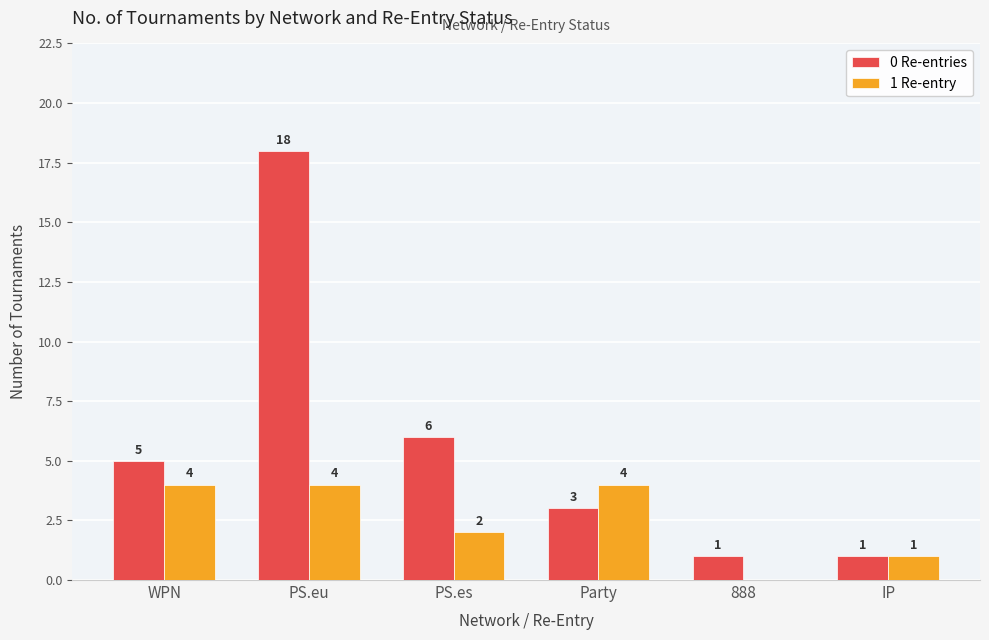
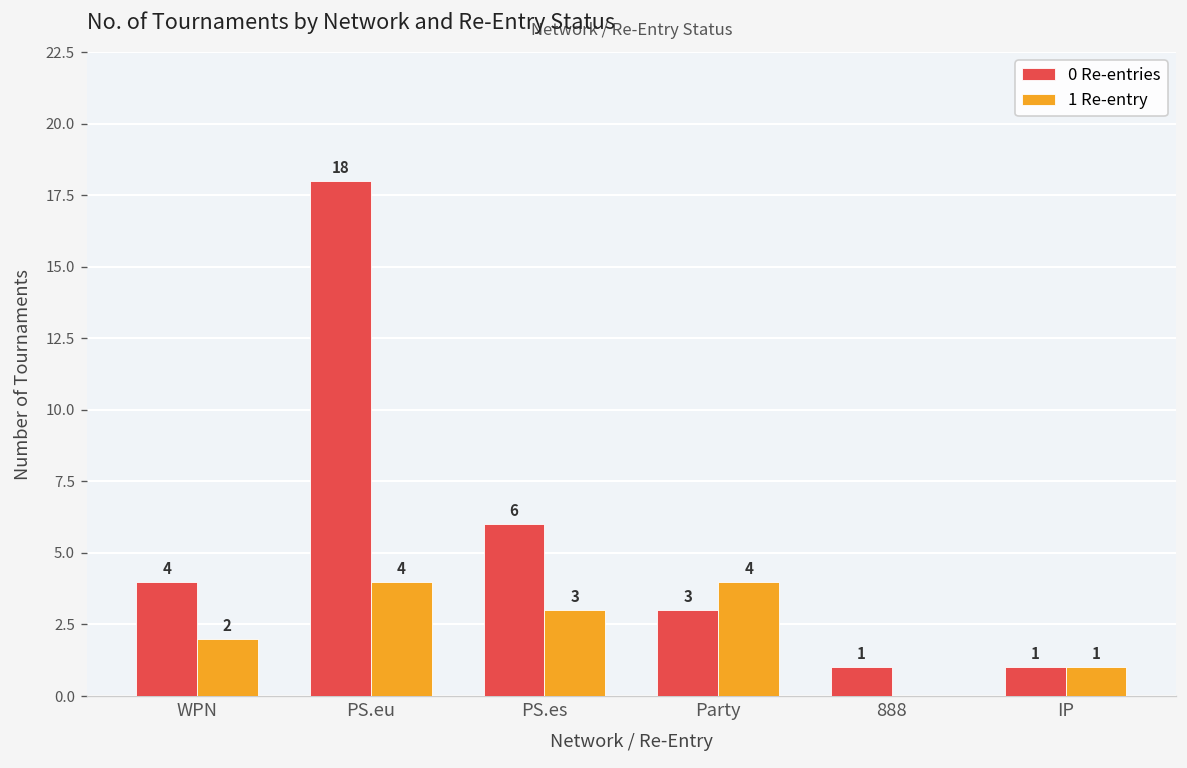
  {
    "0 Re-entries": {
-     "WPN": 5,
+     "WPN": 4,
      "PS.eu": 18,
      "PS.es": 6,
      "Party": 3,
      "888": 1,
      "IP": 1
    },
    "1 Re-entry": {
-     "WPN": 4,
+     "WPN": 2,
      "PS.eu": 4,
-     "PS.es": 2,
+     "PS.es": 3,
      "Party": 4,
      "IP": 1
    }
  }
